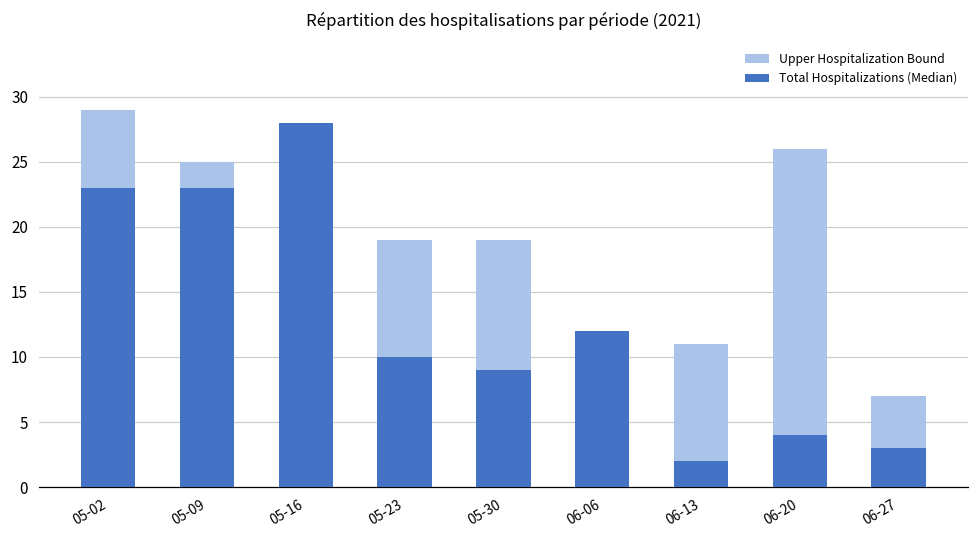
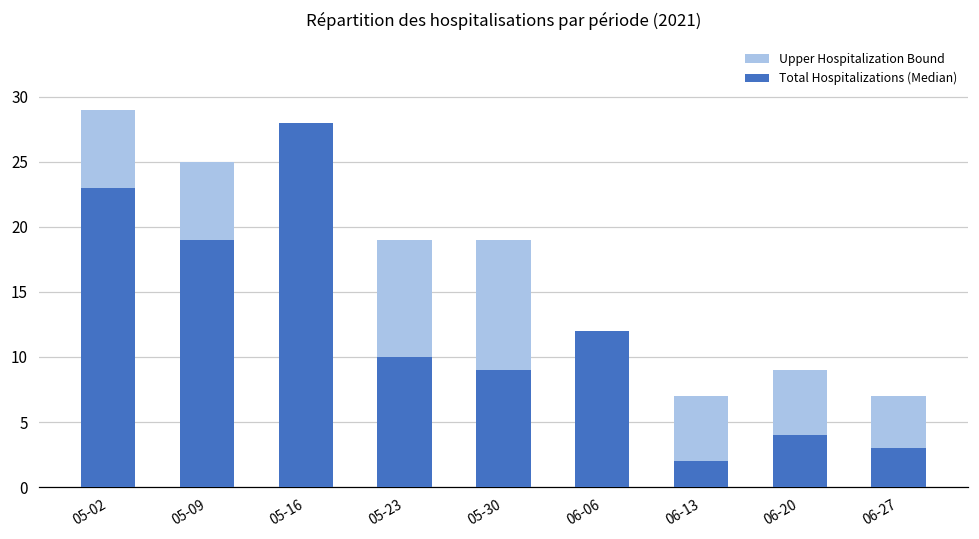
  {
    "Upper Hospitalization Bound": {
      "05-02": 29,
      "05-09": 25,
      "05-23": 19,
      "05-30": 19,
      "06-06": 12,
-     "06-13": 11,
-     "06-20": 26,
+     "06-13": 7,
+     "06-20": 9,
      "06-27": 7
    },
    "Total Hospitalizations (Median)": {
-     "05-09": 23,
+     "05-09": 19,
      "05-16": 28,
      "06-06": 12
    }
  }
